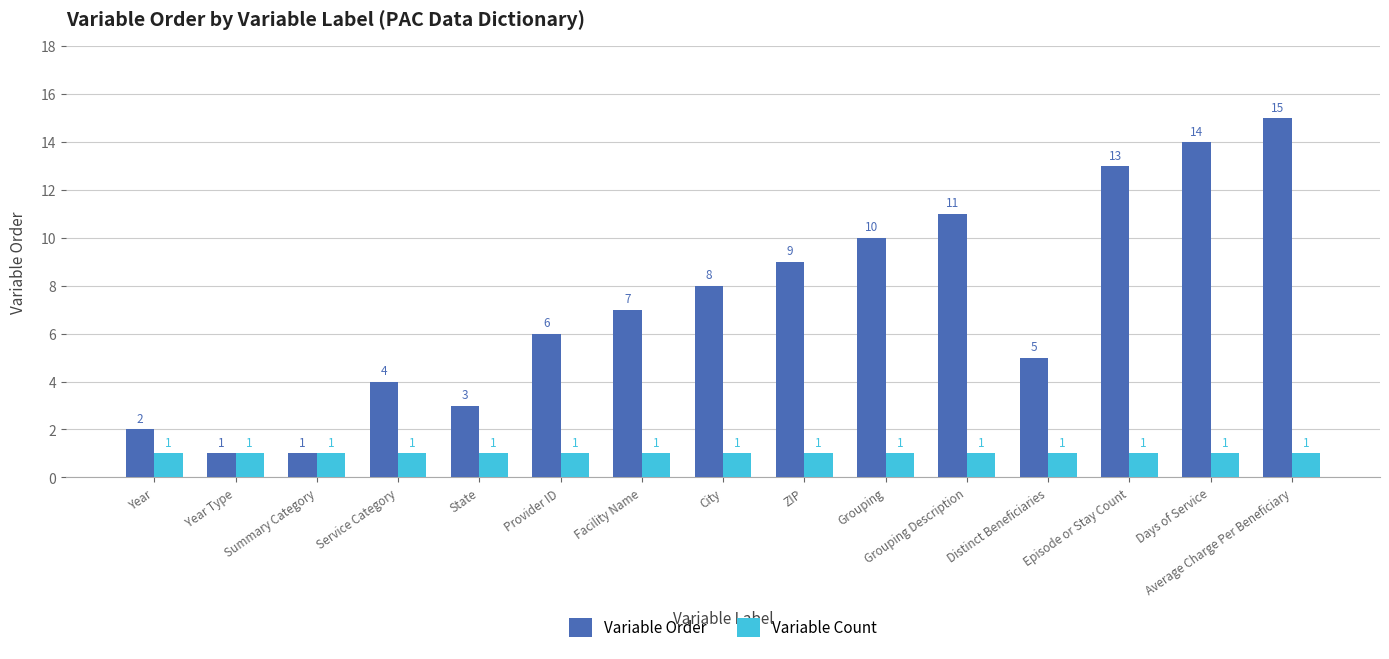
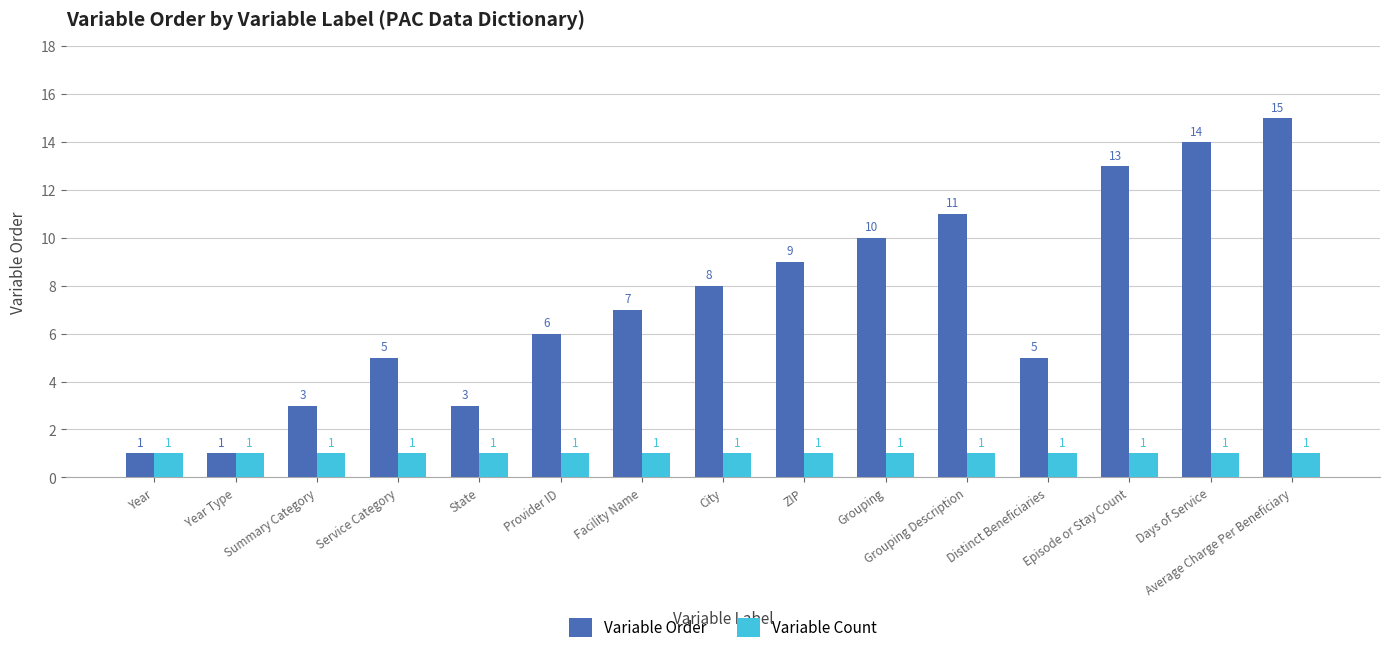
  {
    "Variable Order": {
-     "Year": 2,
+     "Year": 1,
      "Year Type": 1,
-     "Summary Category": 1,
-     "Service Category": 4,
+     "Summary Category": 3,
+     "Service Category": 5,
      "State": 3,
      "Provider ID": 6,
      "Facility Name": 7,
      "City": 8,
      "ZIP": 9,
      "Grouping": 10,
      "Grouping Description": 11,
      "Distinct Beneficiaries": 5,
      "Episode or Stay Count": 13,
      "Days of Service": 14,
      "Average Charge Per Beneficiary": 15
    },
    "Variable Count": {
      "Year": 1,
      "Year Type": 1,
      "Summary Category": 1,
      "Service Category": 1,
      "State": 1,
      "Provider ID": 1,
      "Facility Name": 1,
      "City": 1,
      "ZIP": 1,
      "Grouping": 1,
      "Grouping Description": 1,
      "Distinct Beneficiaries": 1,
      "Episode or Stay Count": 1,
      "Days of Service": 1,
      "Average Charge Per Beneficiary": 1
    }
  }
